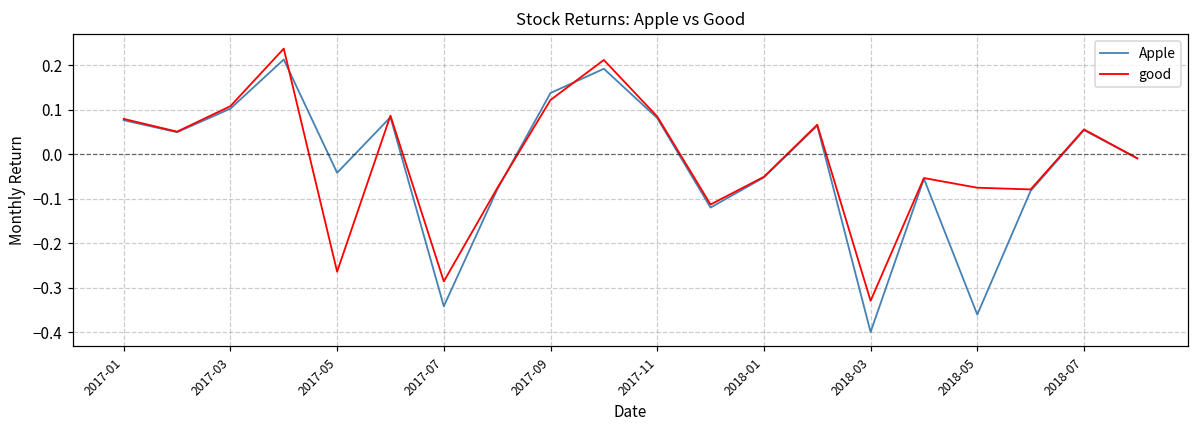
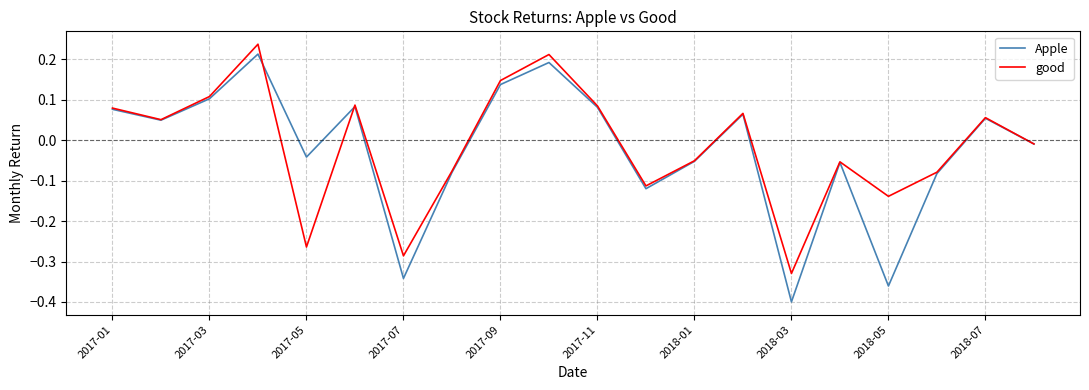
  {
    "Apple": {
      "2017-05": -0.04,
      "2017-07": -0.34,
      "2017-09": 0.14,
      "2018-03": -0.40,
      "2018-05": -0.36
    },
    "good": {
      "2017-05": -0.26,
      "2017-07": -0.29,
-     "2017-09": 0.12,
+     "2017-09": 0.15,
      "2018-03": -0.33,
-     "2018-05": -0.08
+     "2018-05": -0.14
    }
  }
